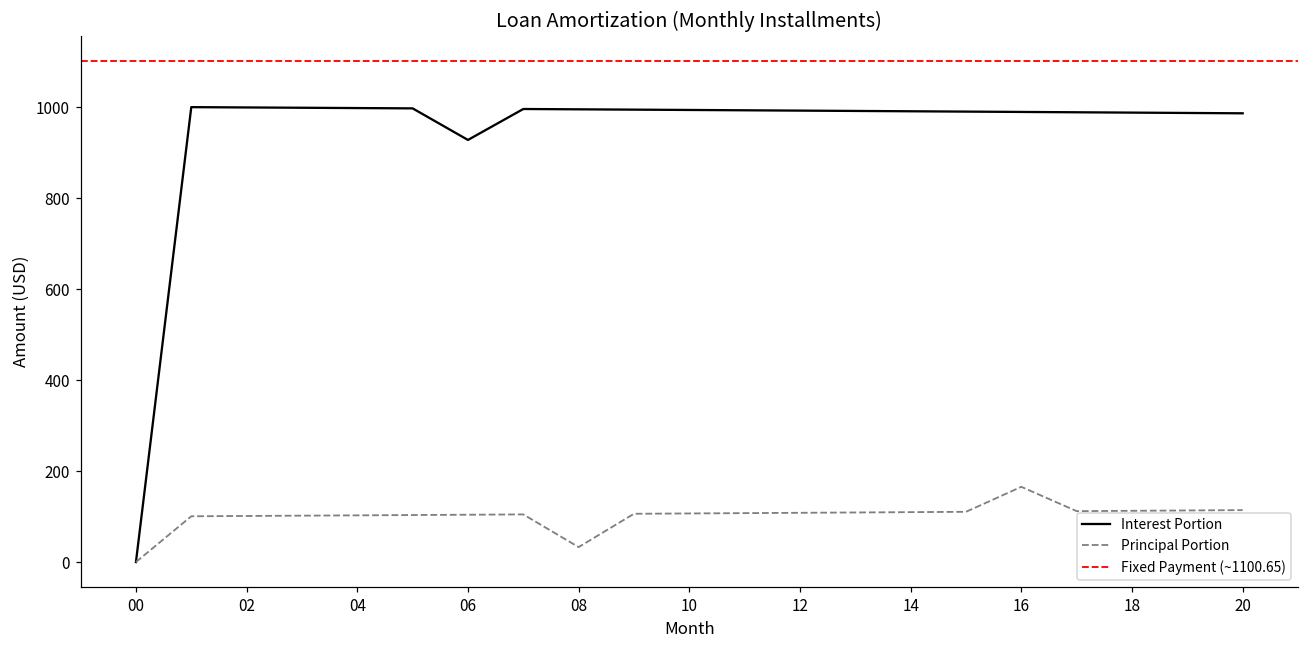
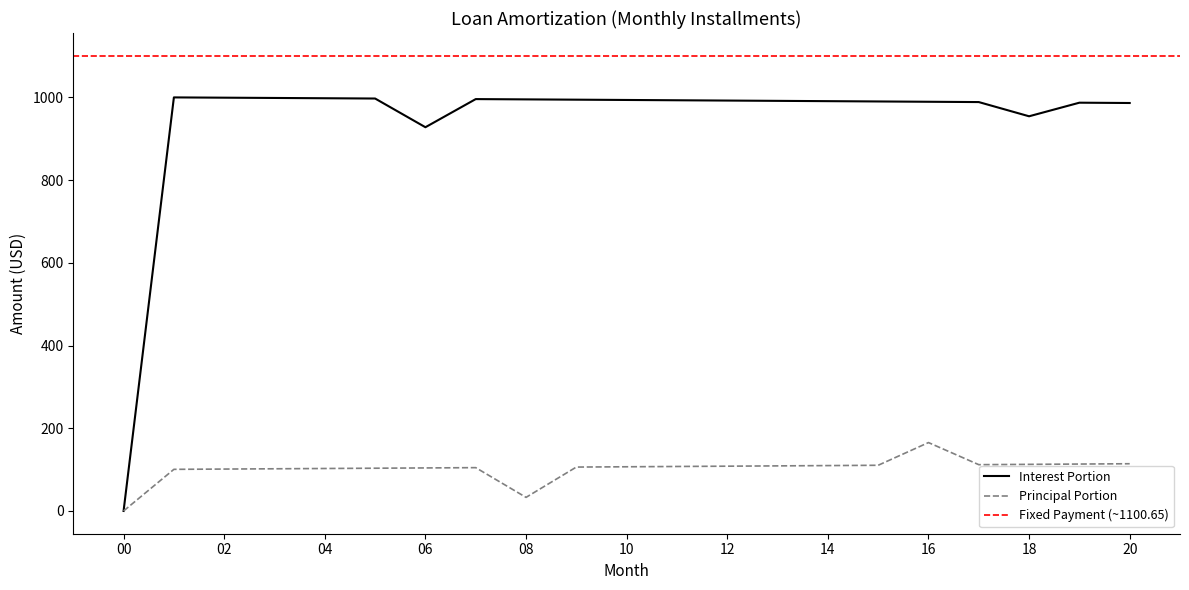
  {
    "Interest Portion": {
      "02": 1000,
      "04": 1000,
      "06": 930,
      "08": 1000,
      "10": 990,
      "12": 990,
      "14": 990,
      "16": 990,
-     "18": 990,
+     "18": 950,
      "20": 990
    },
    "Principal Portion": {
      "02": 100,
      "04": 100,
      "06": 100,
      "08": 30,
      "10": 110,
      "12": 110,
      "14": 110,
      "16": 170,
      "18": 110,
      "20": 110
    }
  }
